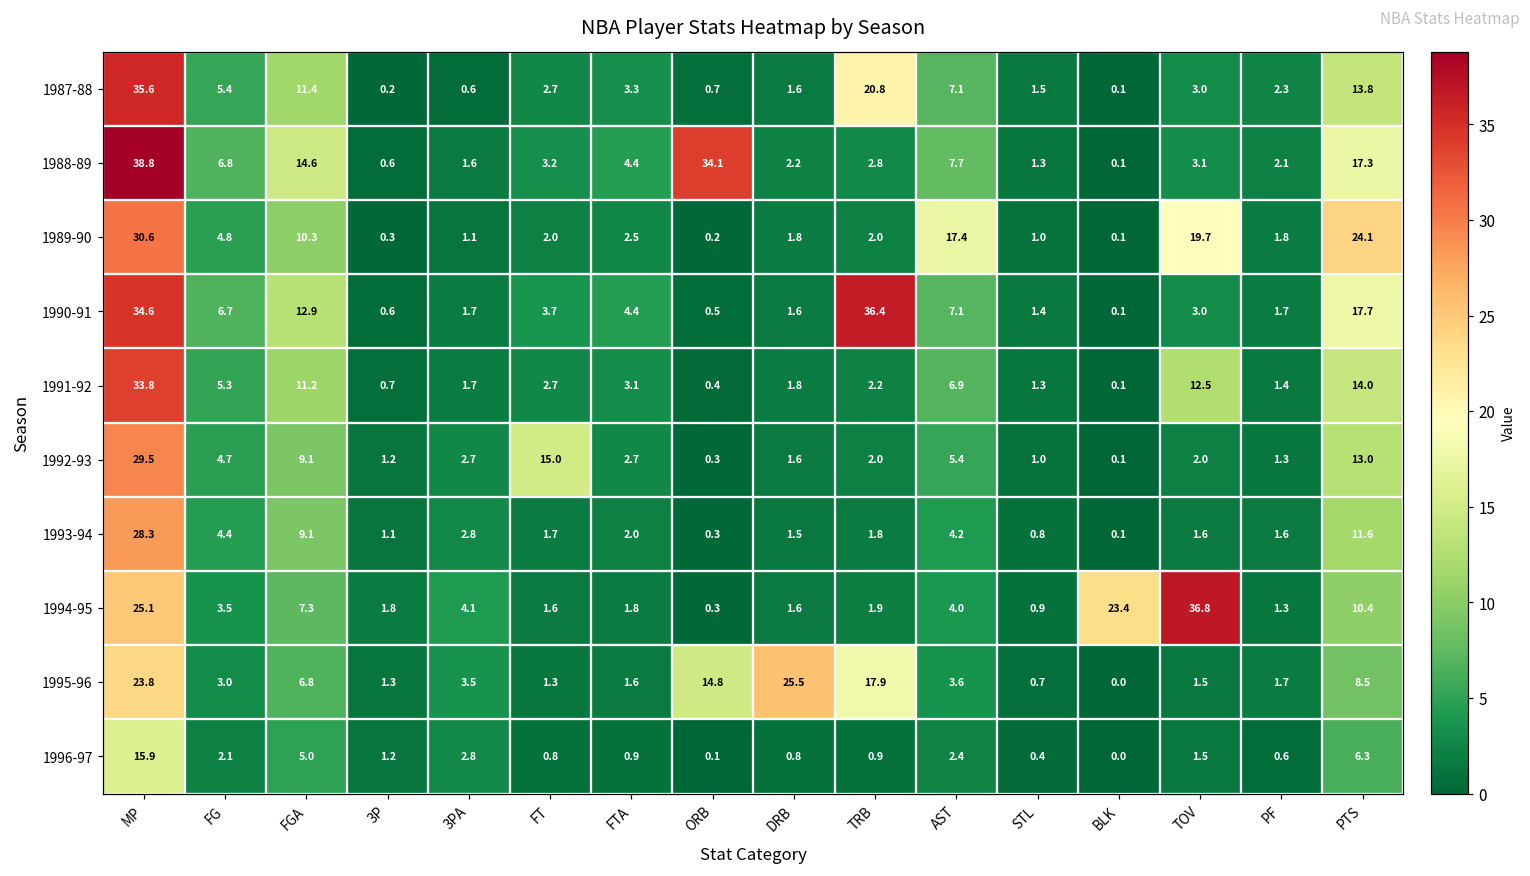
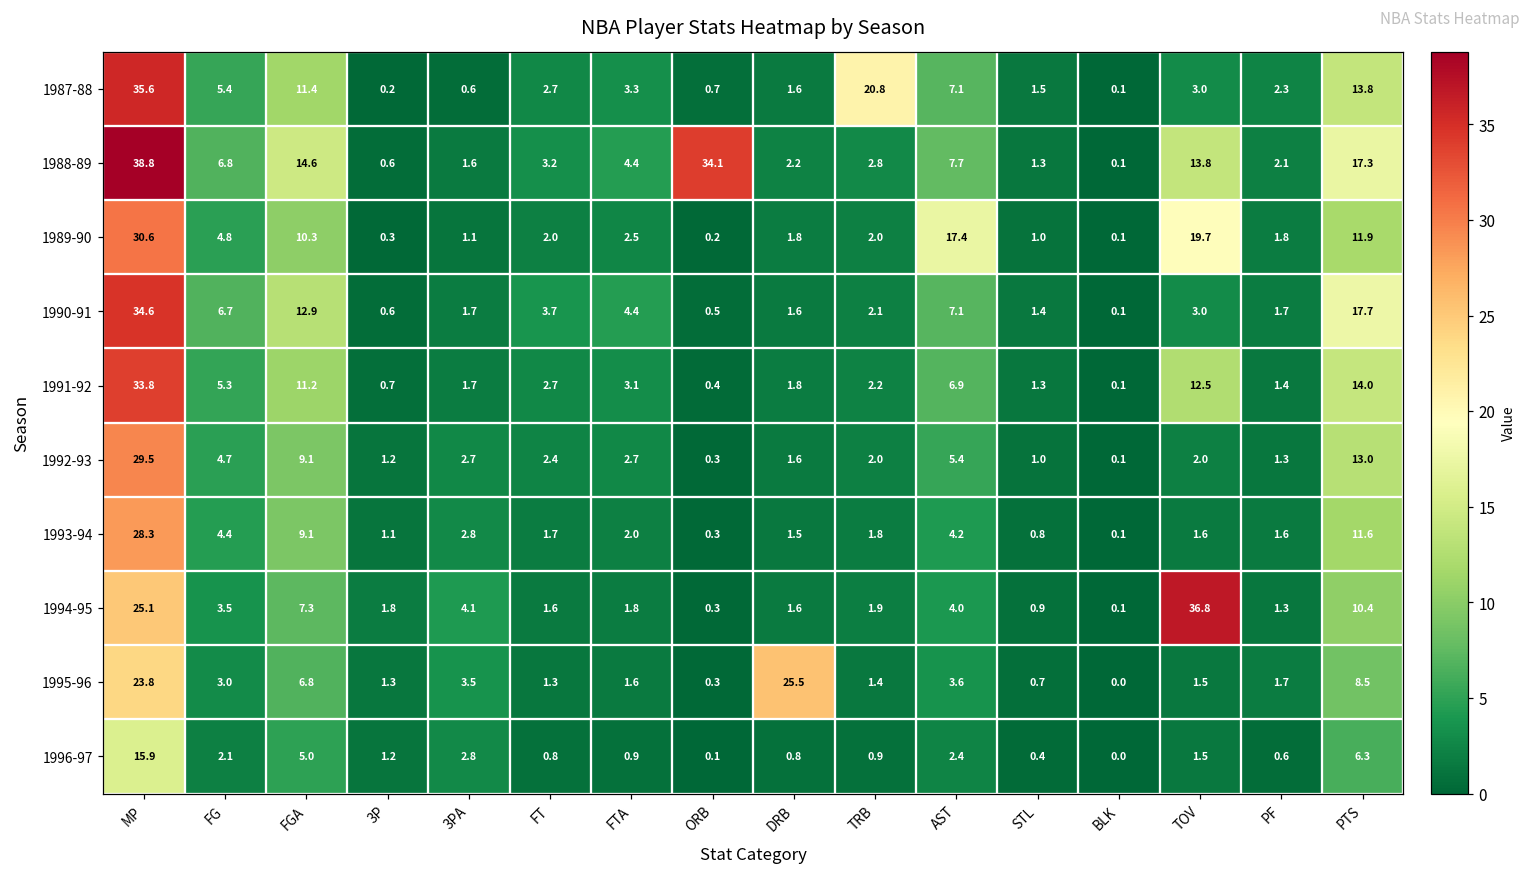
  {
    "1987-88": {
      "MP": 35.6,
      "FG": 5.4,
      "FGA": 11.4,
      "3P": 0.2,
      "3PA": 0.6,
      "FT": 2.7,
      "FTA": 3.3,
      "ORB": 0.7,
      "DRB": 1.6,
      "TRB": 20.8,
      "AST": 7.1,
      "STL": 1.5,
      "BLK": 0.1,
      "TOV": 3.0,
      "PF": 2.3,
      "PTS": 13.8
    },
    "1988-89": {
      "MP": 38.8,
      "FG": 6.8,
      "FGA": 14.6,
      "3P": 0.6,
      "3PA": 1.6,
      "FT": 3.2,
      "FTA": 4.4,
      "ORB": 34.1,
      "DRB": 2.2,
      "TRB": 2.8,
      "AST": 7.7,
      "STL": 1.3,
      "BLK": 0.1,
-     "TOV": 3.1,
+     "TOV": 13.8,
      "PF": 2.1,
      "PTS": 17.3
    },
    "1989-90": {
      "MP": 30.6,
      "FG": 4.8,
      "FGA": 10.3,
      "3P": 0.3,
      "3PA": 1.1,
      "FT": 2.0,
      "FTA": 2.5,
      "ORB": 0.2,
      "DRB": 1.8,
      "TRB": 2.0,
      "AST": 17.4,
      "STL": 1.0,
      "BLK": 0.1,
      "TOV": 19.7,
      "PF": 1.8,
-     "PTS": 24.1
+     "PTS": 11.9
    },
    "1990-91": {
      "MP": 34.6,
      "FG": 6.7,
      "FGA": 12.9,
      "3P": 0.6,
      "3PA": 1.7,
      "FT": 3.7,
      "FTA": 4.4,
      "ORB": 0.5,
      "DRB": 1.6,
-     "TRB": 36.4,
+     "TRB": 2.1,
      "AST": 7.1,
      "STL": 1.4,
      "BLK": 0.1,
      "TOV": 3.0,
      "PF": 1.7,
      "PTS": 17.7
    },
    "1991-92": {
      "MP": 33.8,
      "FG": 5.3,
      "FGA": 11.2,
      "3P": 0.7,
      "3PA": 1.7,
      "FT": 2.7,
      "FTA": 3.1,
      "ORB": 0.4,
      "DRB": 1.8,
      "TRB": 2.2,
      "AST": 6.9,
      "STL": 1.3,
      "BLK": 0.1,
      "TOV": 12.5,
      "PF": 1.4,
      "PTS": 14.0
    },
    "1992-93": {
      "MP": 29.5,
      "FG": 4.7,
      "FGA": 9.1,
      "3P": 1.2,
      "3PA": 2.7,
-     "FT": 15.0,
+     "FT": 2.4,
      "FTA": 2.7,
      "ORB": 0.3,
      "DRB": 1.6,
      "TRB": 2.0,
      "AST": 5.4,
      "STL": 1.0,
      "BLK": 0.1,
      "TOV": 2.0,
      "PF": 1.3,
      "PTS": 13.0
    },
    "1993-94": {
      "MP": 28.3,
      "FG": 4.4,
      "FGA": 9.1,
      "3P": 1.1,
      "3PA": 2.8,
      "FT": 1.7,
      "FTA": 2.0,
      "ORB": 0.3,
      "DRB": 1.5,
      "TRB": 1.8,
      "AST": 4.2,
      "STL": 0.8,
      "BLK": 0.1,
      "TOV": 1.6,
      "PF": 1.6,
      "PTS": 11.6
    },
    "1994-95": {
      "MP": 25.1,
      "FG": 3.5,
      "FGA": 7.3,
      "3P": 1.8,
      "3PA": 4.1,
      "FT": 1.6,
      "FTA": 1.8,
      "ORB": 0.3,
      "DRB": 1.6,
      "TRB": 1.9,
      "AST": 4.0,
      "STL": 0.9,
-     "BLK": 23.4,
+     "BLK": 0.1,
      "TOV": 36.8,
      "PF": 1.3,
      "PTS": 10.4
    },
    "1995-96": {
      "MP": 23.8,
      "FG": 3.0,
      "FGA": 6.8,
      "3P": 1.3,
      "3PA": 3.5,
      "FT": 1.3,
      "FTA": 1.6,
-     "ORB": 14.8,
+     "ORB": 0.3,
      "DRB": 25.5,
-     "TRB": 17.9,
+     "TRB": 1.4,
      "AST": 3.6,
      "STL": 0.7,
      "BLK": 0.0,
      "TOV": 1.5,
      "PF": 1.7,
      "PTS": 8.5
    },
    "1996-97": {
      "MP": 15.9,
      "FG": 2.1,
      "FGA": 5.0,
      "3P": 1.2,
      "3PA": 2.8,
      "FT": 0.8,
      "FTA": 0.9,
      "ORB": 0.1,
      "DRB": 0.8,
      "TRB": 0.9,
      "AST": 2.4,
      "STL": 0.4,
      "BLK": 0.0,
      "TOV": 1.5,
      "PF": 0.6,
      "PTS": 6.3
    }
  }
